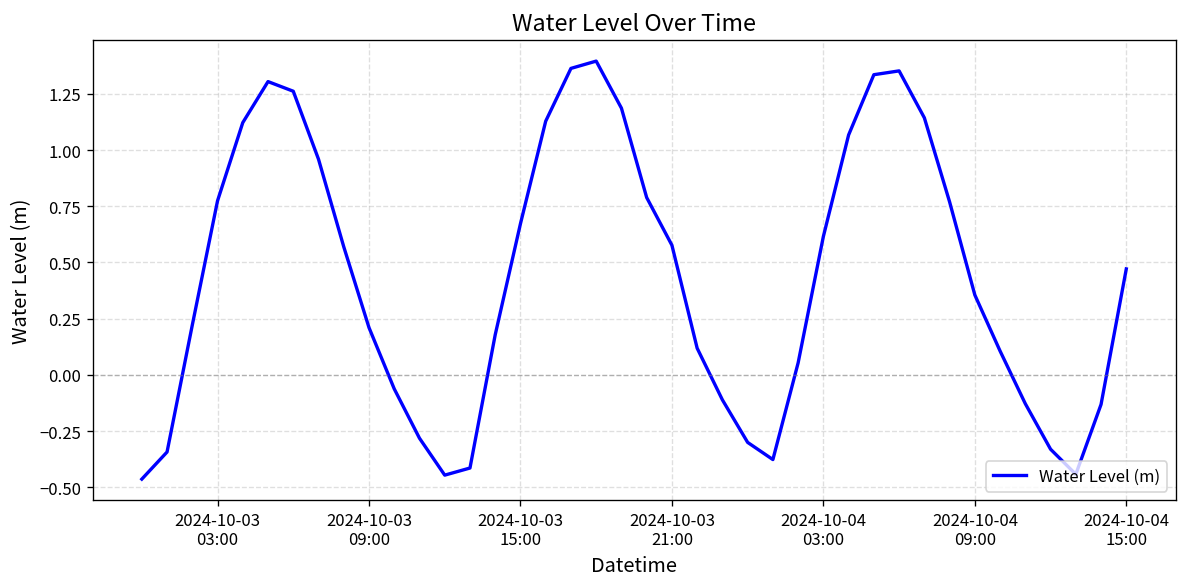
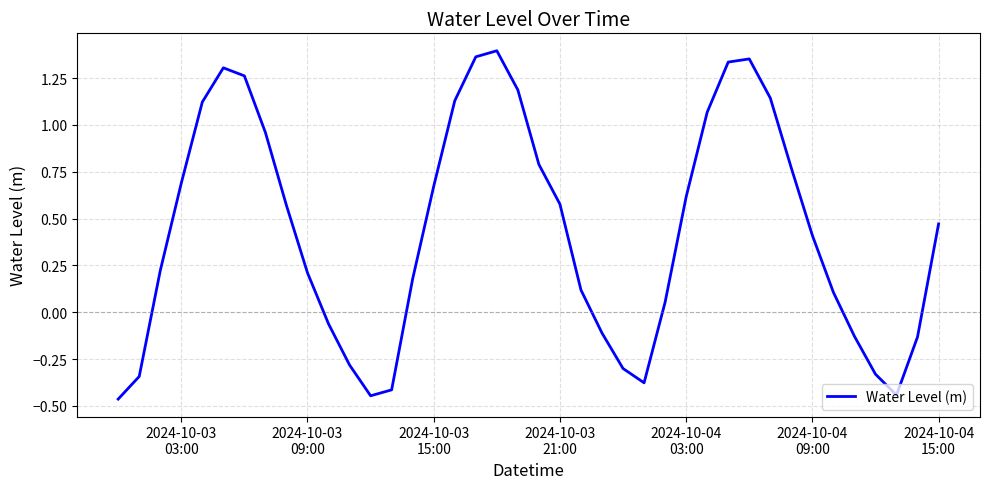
  {
-   "2024-10-03 03:00": 0.77,
+   "2024-10-03 03:00": 0.69,
    "2024-10-03 09:00": 0.21,
    "2024-10-03 15:00": 0.67,
    "2024-10-03 21:00": 0.58,
    "2024-10-04 03:00": 0.62,
-   "2024-10-04 09:00": 0.36,
+   "2024-10-04 09:00": 0.41,
    "2024-10-04 15:00": 0.47
  }
